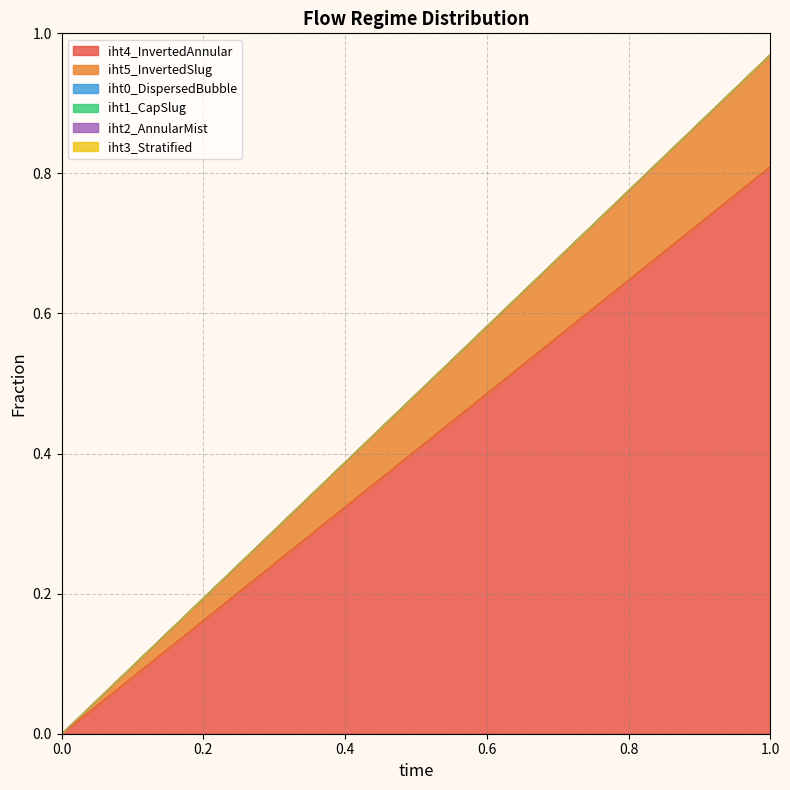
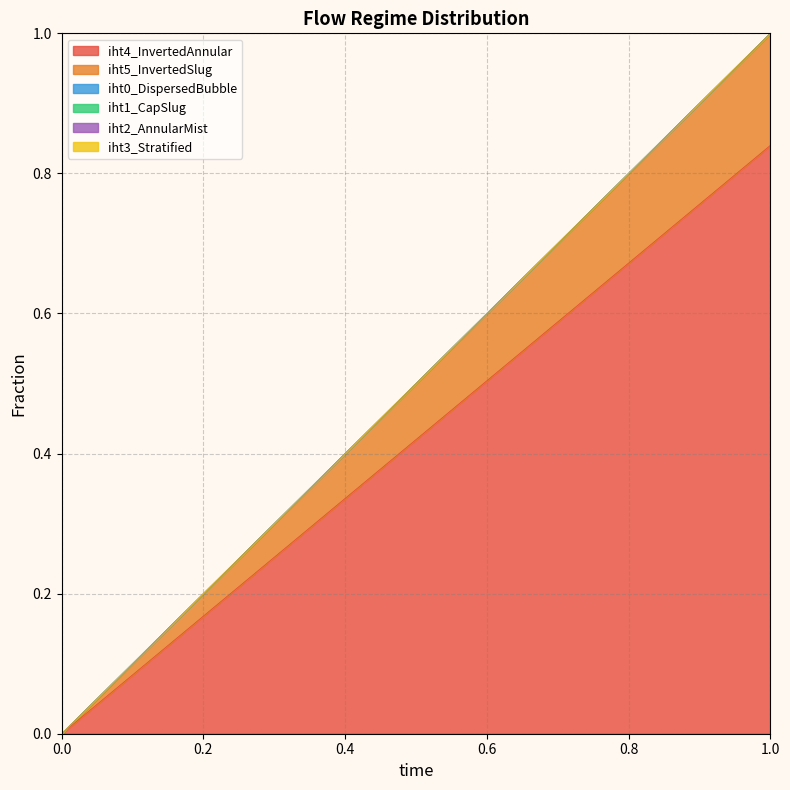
  {
    "iht4_InvertedAnnular": {
-     "1.0": 0.81
+     "1.0": 0.84
    }
  }
